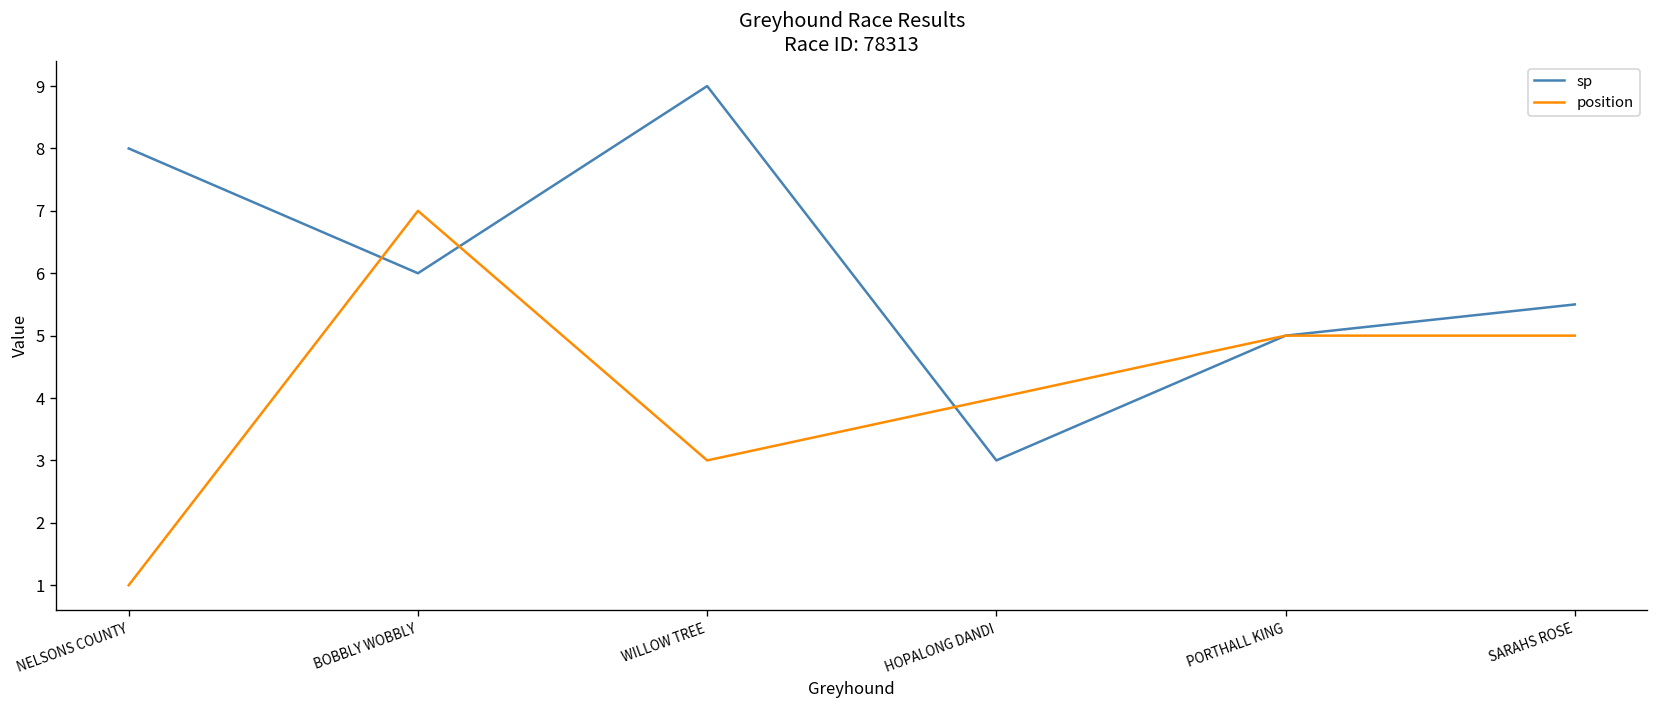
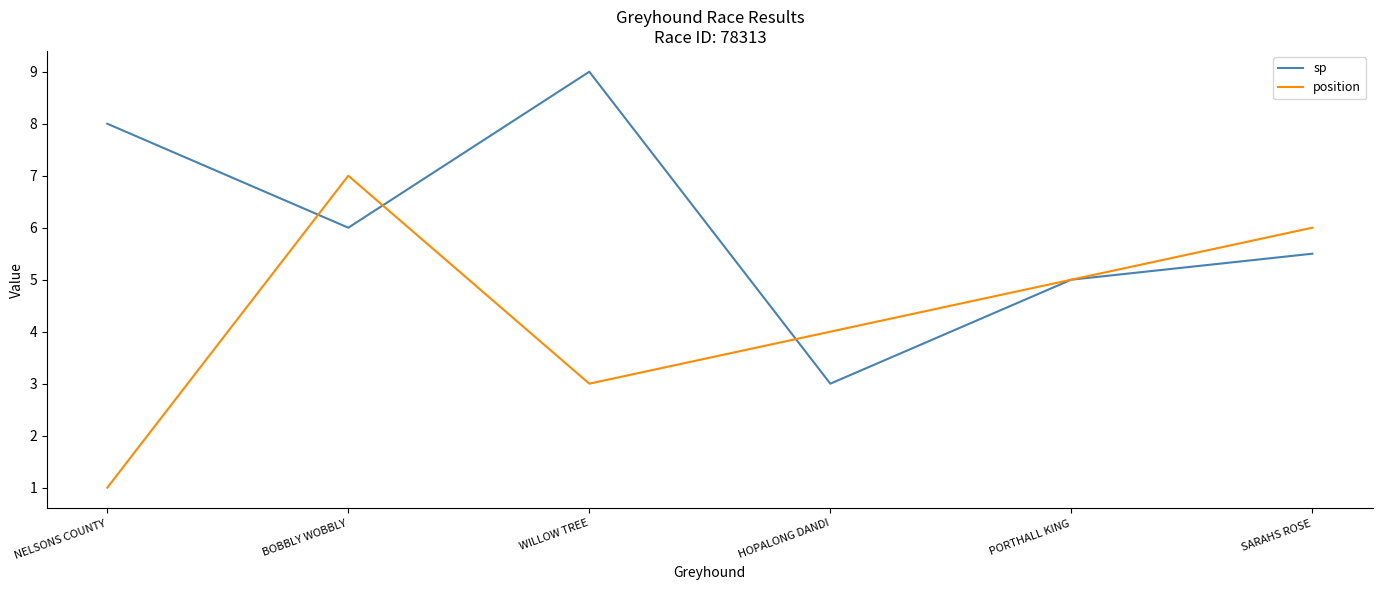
  {
    "sp": {
      "NELSONS COUNTY": 8,
      "BOBBLY WOBBLY": 6,
      "WILLOW TREE": 9,
      "HOPALONG DANDI": 3,
      "SARAHS ROSE": 5.5
    },
    "position": {
      "NELSONS COUNTY": 1,
      "BOBBLY WOBBLY": 7,
      "WILLOW TREE": 3,
      "HOPALONG DANDI": 4,
-     "SARAHS ROSE": 5
+     "SARAHS ROSE": 6
    }
  }
